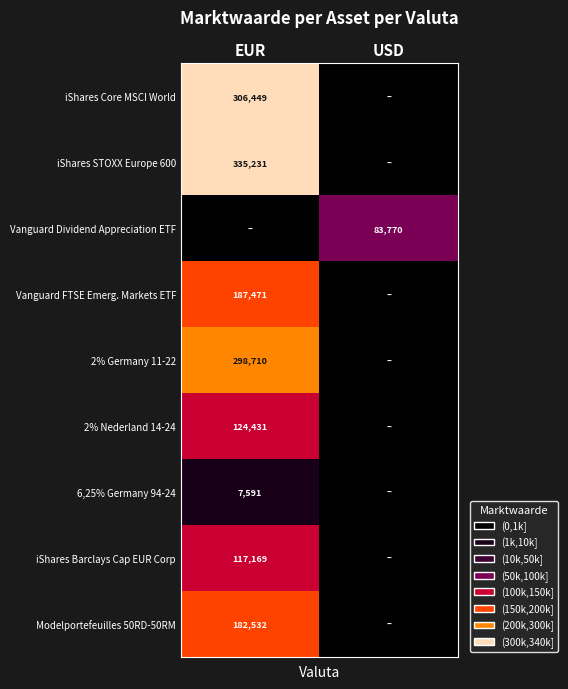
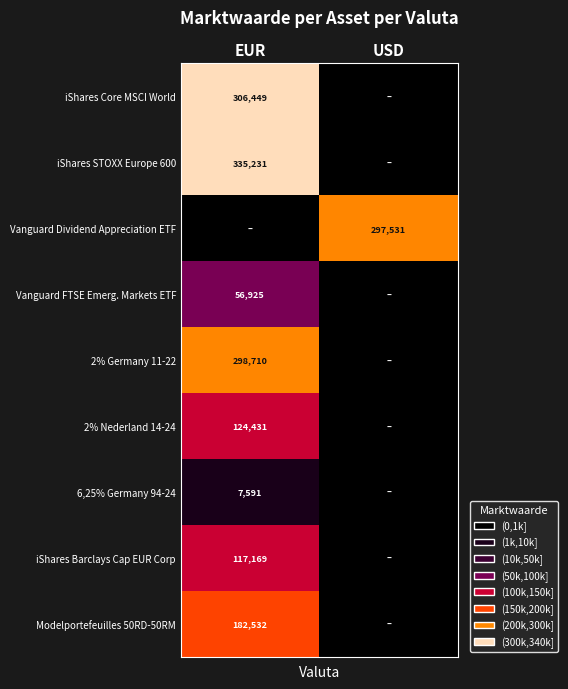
  {
    "iShares Core MSCI World": {
      "EUR": "306,449"
    },
    "iShares STOXX Europe 600": {
      "EUR": "335,231"
    },
    "Vanguard Dividend Appreciation ETF": {
-     "USD": "83,770"
+     "USD": "297,531"
    },
    "Vanguard FTSE Emerg. Markets ETF": {
-     "EUR": "187,471"
+     "EUR": "56,925"
    },
    "2% Germany 11-22": {
      "EUR": "298,710"
    },
    "2% Nederland 14-24": {
      "EUR": "124,431"
    },
    "6,25% Germany 94-24": {
      "EUR": "7,591"
    },
    "iShares Barclays Cap EUR Corp": {
      "EUR": "117,169"
    },
    "Modelportefeuilles 50RD-50RM": {
      "EUR": "182,532"
    }
  }
